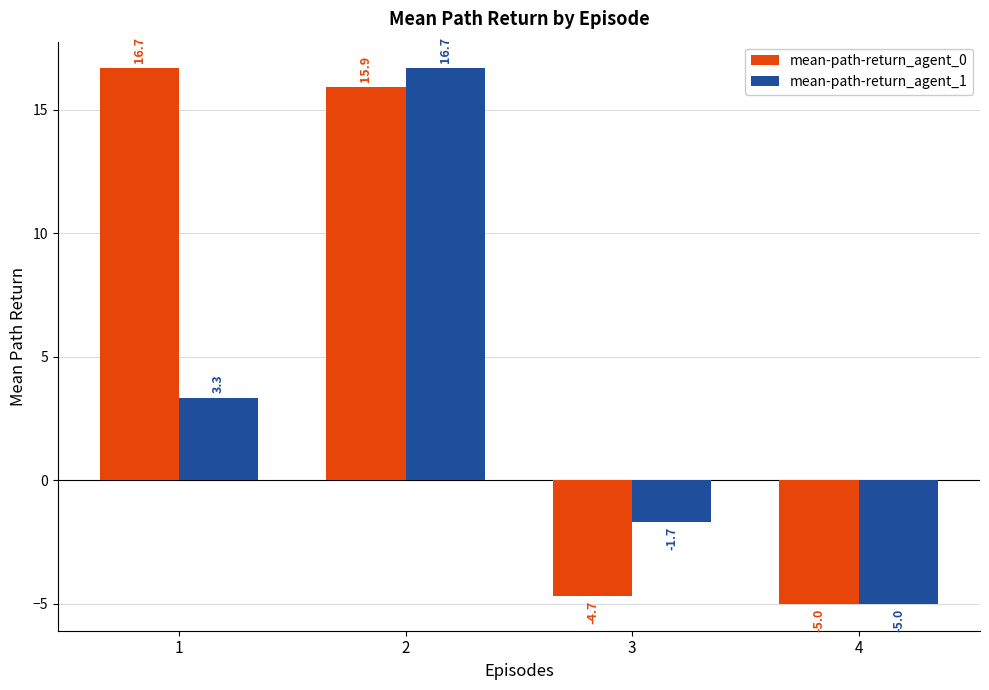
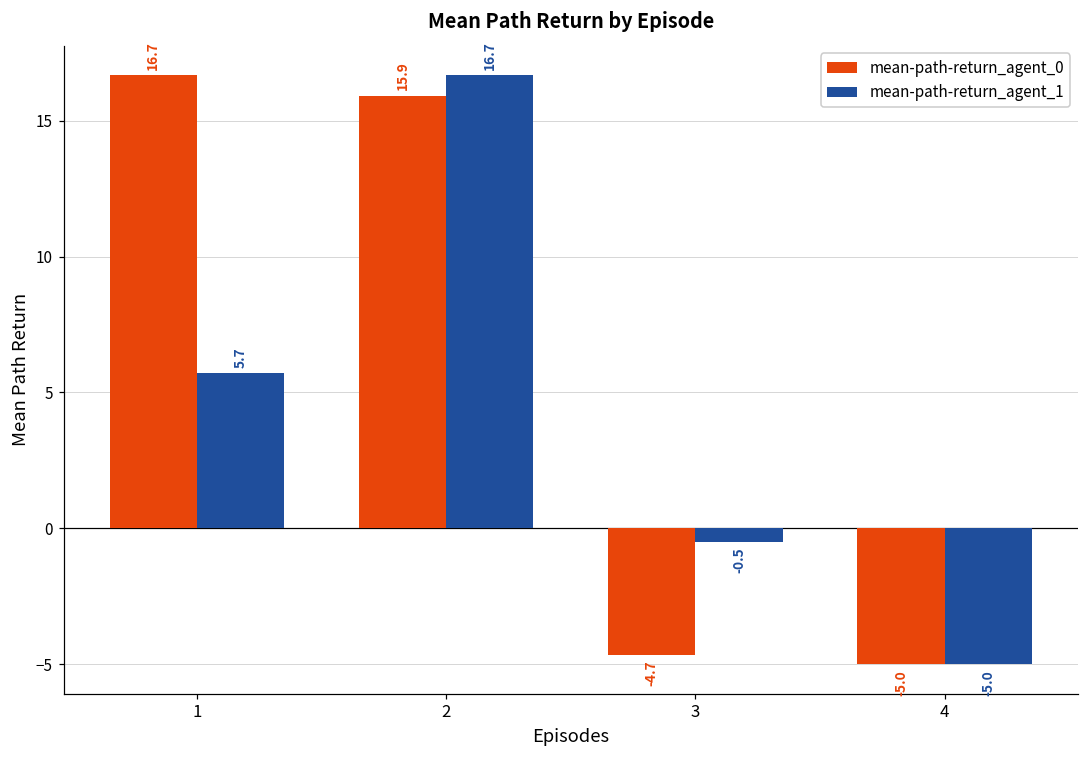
  {
    "mean-path-return_agent_0": {
      "1": 16.7,
      "2": 15.9,
      "3": -4.7,
      "4": -5.0
    },
    "mean-path-return_agent_1": {
-     "1": 3.3,
+     "1": 5.7,
      "2": 16.7,
-     "3": -1.7,
+     "3": -0.5,
      "4": -5.0
    }
  }
